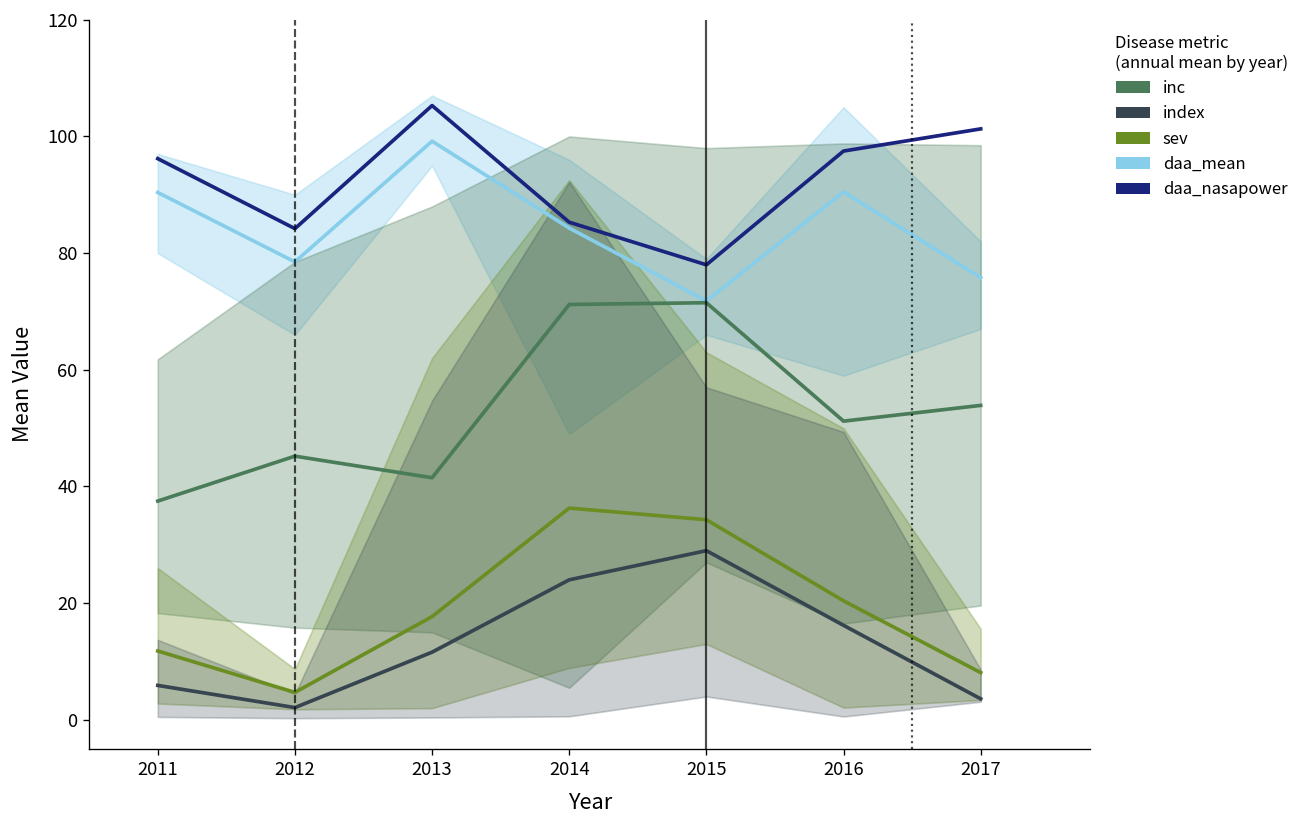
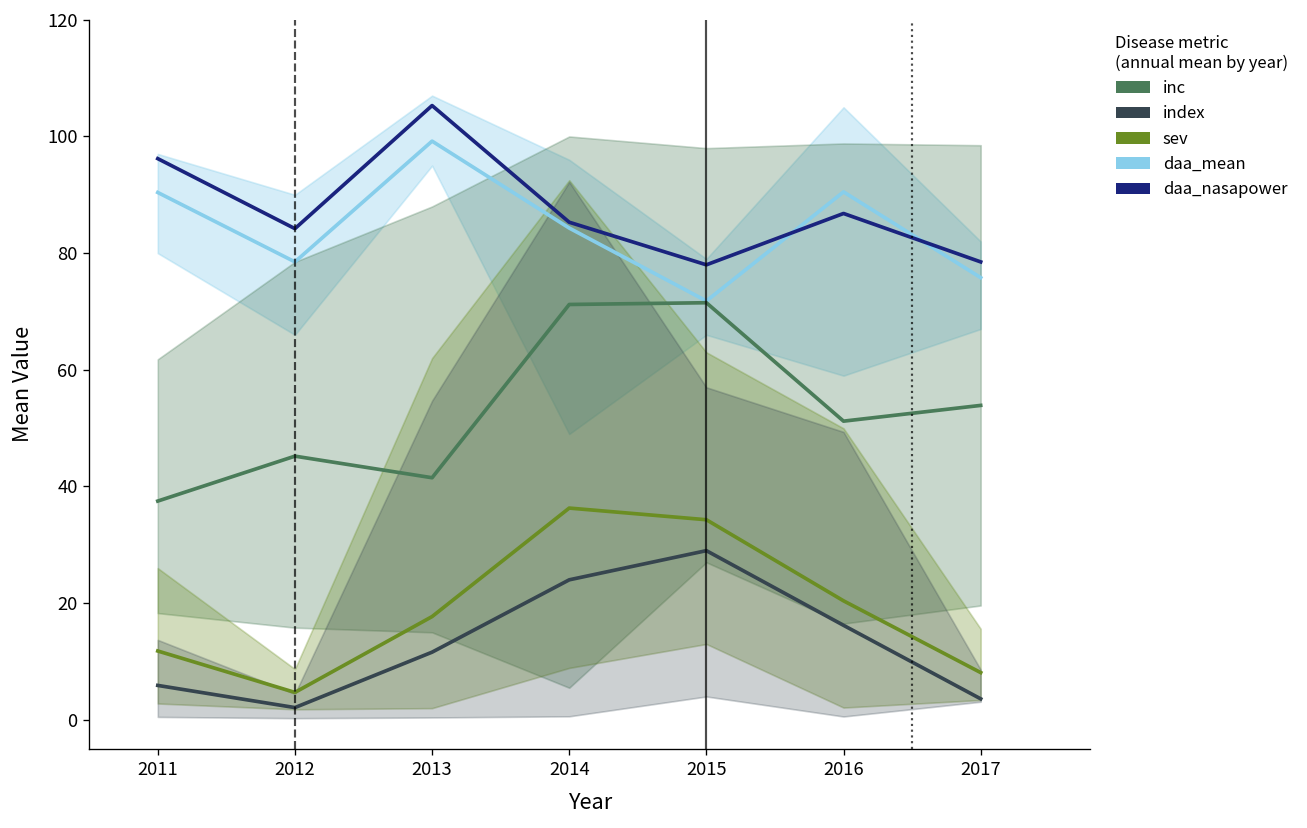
  {
    "daa_nasapower": {
      "2011": 96,
      "2012": 84,
      "2013": 105,
      "2014": 85,
      "2015": 78,
-     "2016": 98,
-     "2017": 101
+     "2016": 87,
+     "2017": 79
    }
  }
